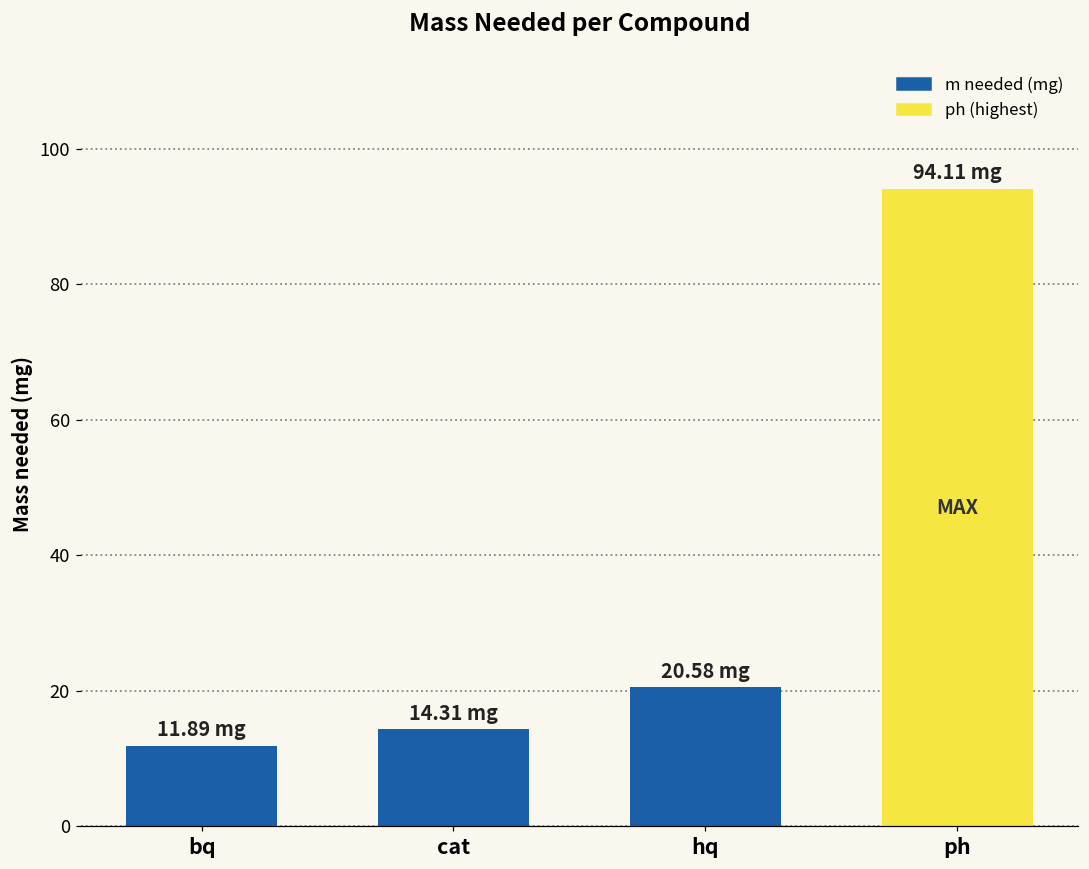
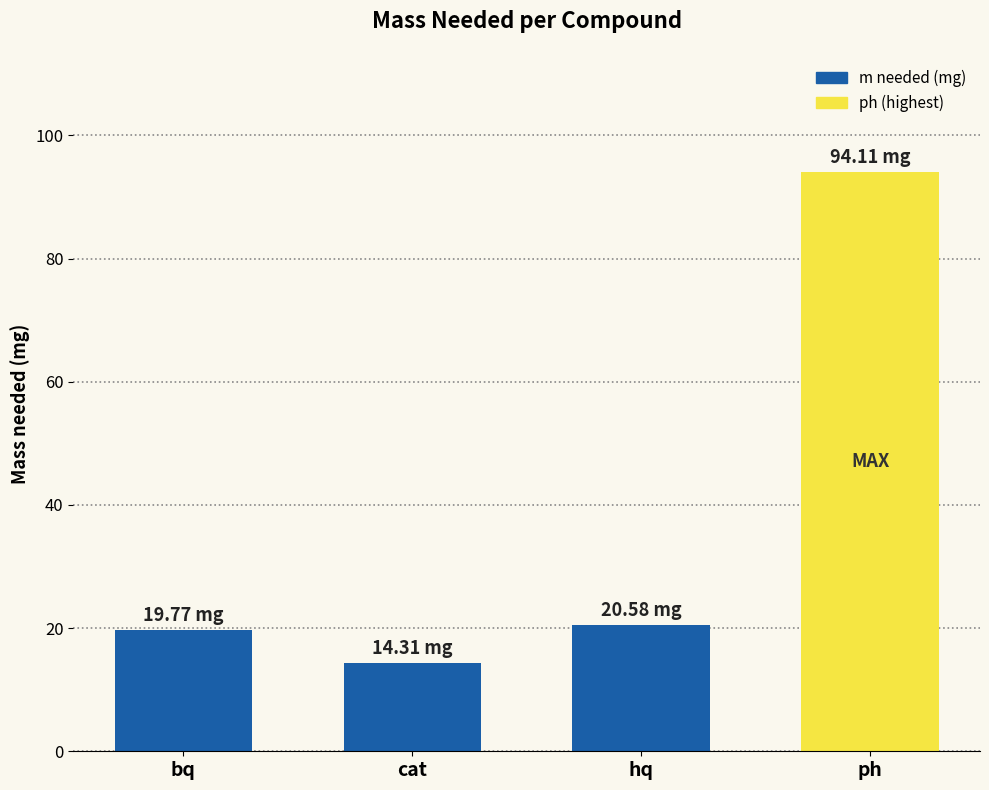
  {
-   "bq": 11.89,
+   "bq": 19.77,
    "cat": 14.31,
    "hq": 20.58,
    "ph": 94.11
  }
